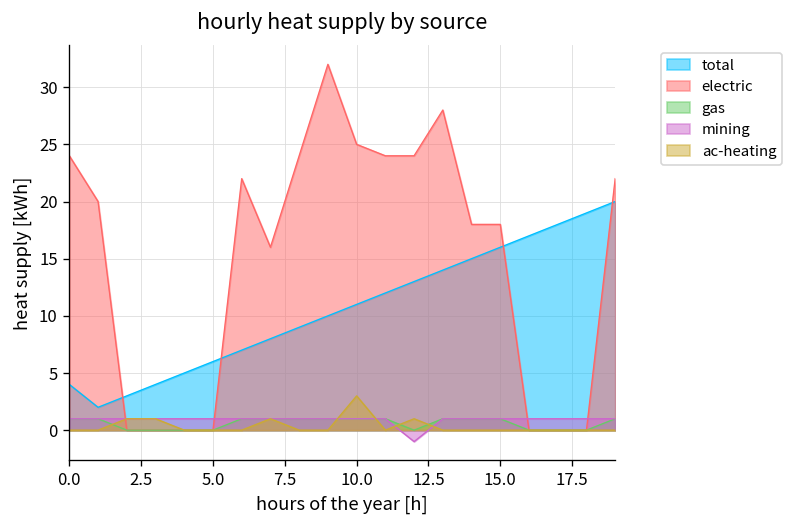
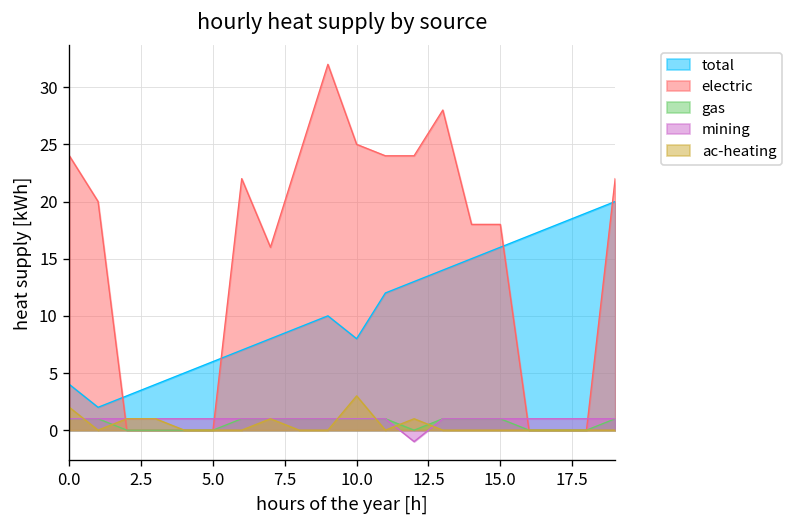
  {
    "total": {
      "0.0": 4,
      "5.0": 6,
-     "10.0": 11,
+     "10.0": 8,
      "15.0": 16
    },
    "electric": {
      "0.0": 24,
      "10.0": 25,
      "15.0": 18
    },
    "ac-heating": {
-     "0.0": 0,
+     "0.0": 2,
      "10.0": 3,
      "15.0": 0
    }
  }
